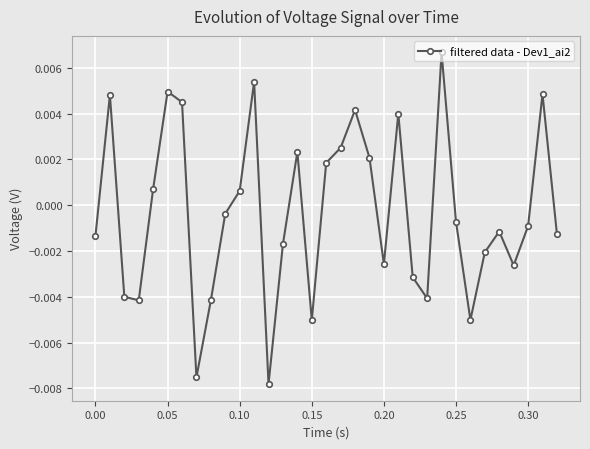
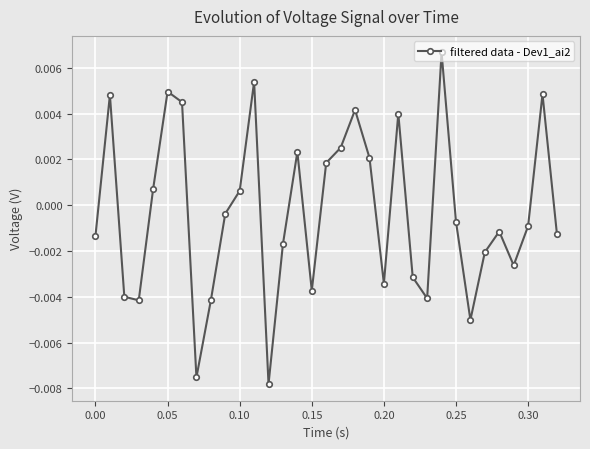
  {
    "0.00": -0.0013,
    "0.05": 0.0050,
    "0.10": 0.0006,
-   "0.15": -0.0050,
-   "0.20": -0.0026,
+   "0.15": -0.0037,
+   "0.20": -0.0034,
    "0.25": -0.0007,
    "0.30": -0.0009
  }
